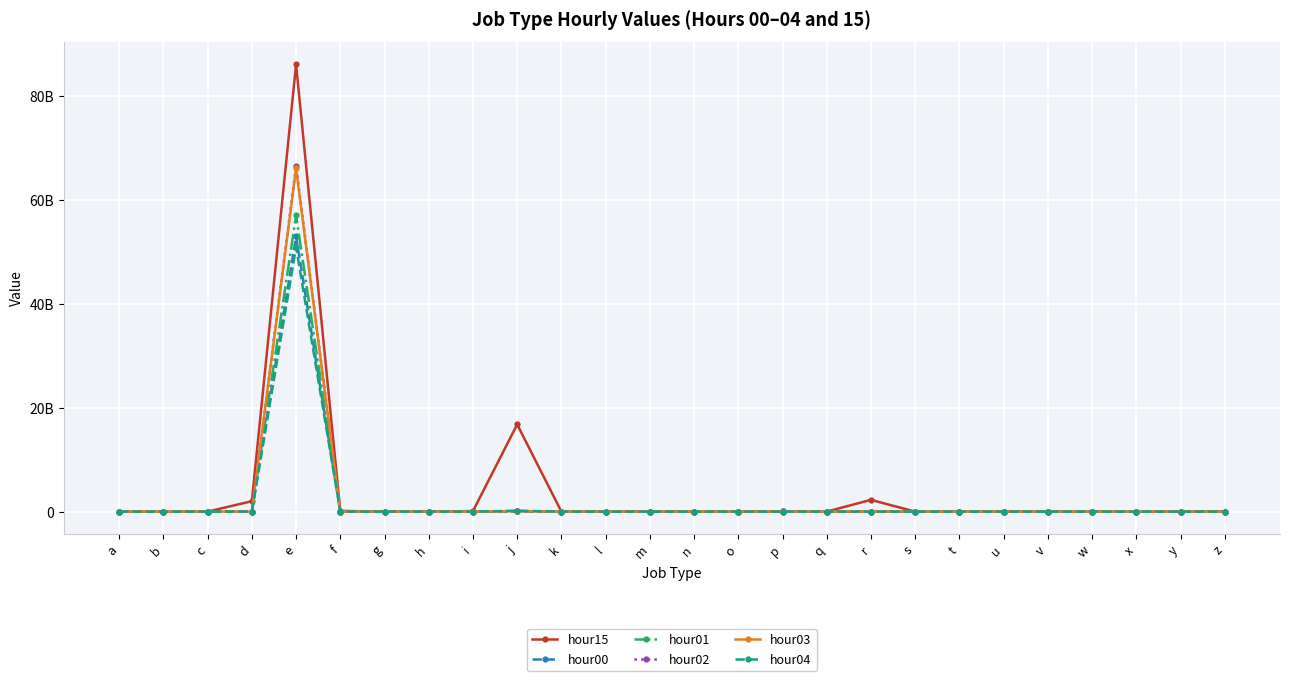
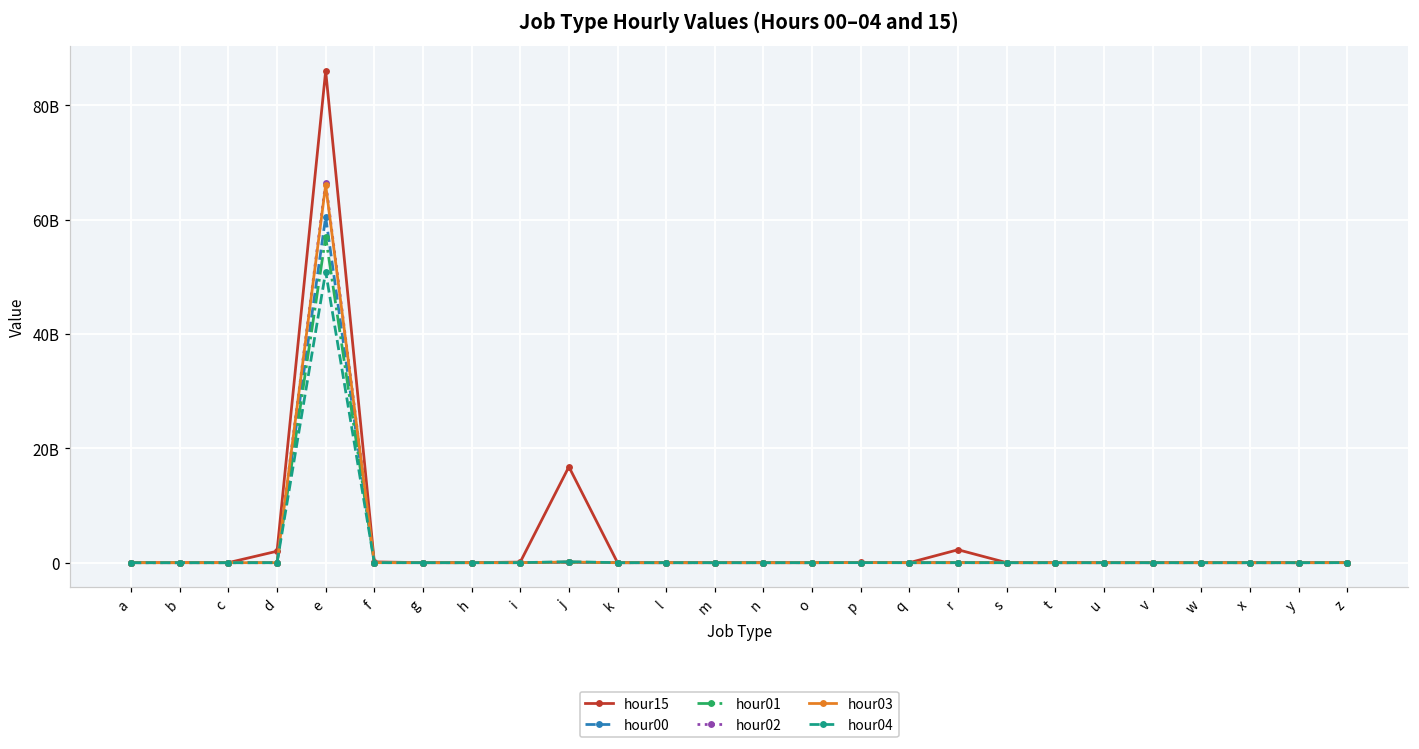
  {
    "hour15": {
      "d": 2000000000,
      "e": 86000000000,
      "j": 17000000000,
      "r": 2000000000
    },
    "hour00": {
-     "e": 53000000000
+     "e": 61000000000
    }
  }
